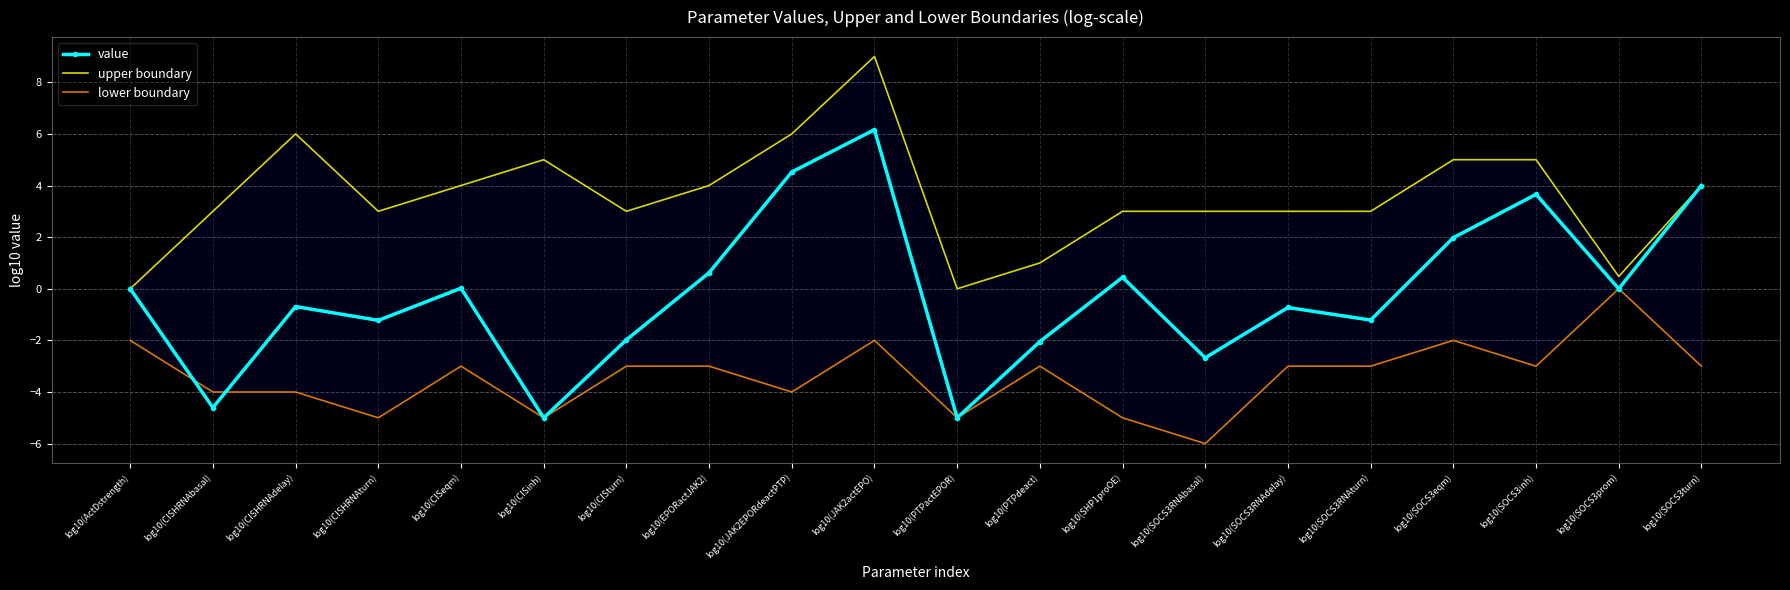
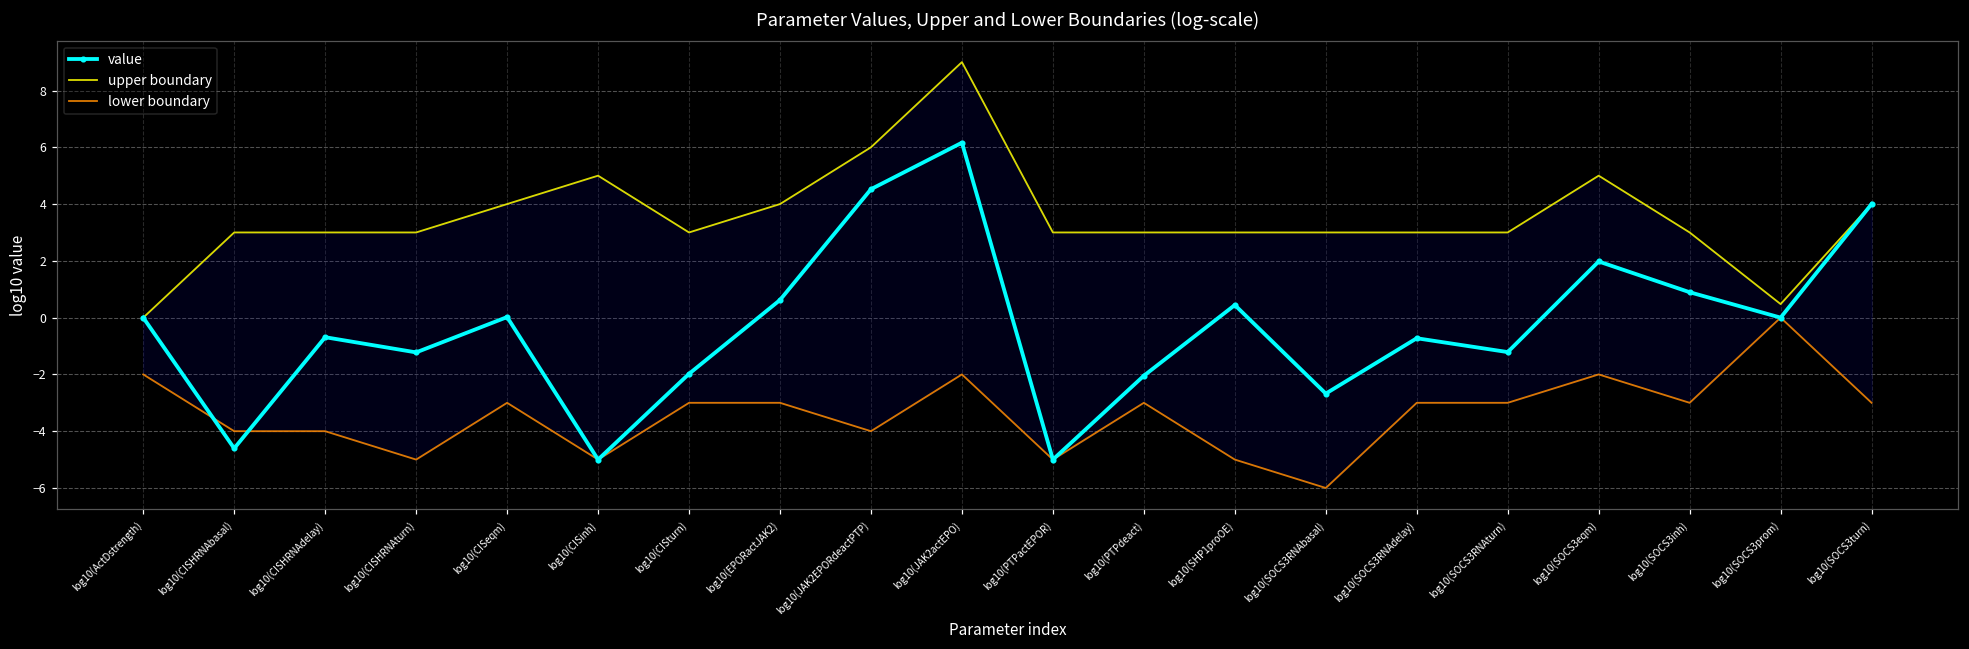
  {
    "value": {
      "log10(CISHRNAbasal)": -4.6,
      "log10(CISHRNAdelay)": -0.7,
      "log10(CISHRNAturn)": -1.2,
      "log10(CISeqm)": 0.0,
      "log10(CISturn)": -2.0,
      "log10(EPORactJAK2)": 0.6,
      "log10(JAK2EPORdeactPTP)": 4.5,
      "log10(JAK2actEPO)": 6.2,
      "log10(PTPdeact)": -2.0,
      "log10(SHP1proOE)": 0.4,
      "log10(SOCS3RNAbasal)": -2.7,
      "log10(SOCS3RNAdelay)": -0.7,
      "log10(SOCS3RNAturn)": -1.2,
      "log10(SOCS3eqm)": 2.0,
-     "log10(SOCS3inh)": 3.7
+     "log10(SOCS3inh)": 0.9
    },
    "upper boundary": {
      "log10(CISHRNAbasal)": 3,
-     "log10(CISHRNAdelay)": 6,
+     "log10(CISHRNAdelay)": 3,
      "log10(CISHRNAturn)": 3,
      "log10(CISeqm)": 4,
      "log10(CISinh)": 5,
      "log10(CISturn)": 3,
      "log10(EPORactJAK2)": 4,
      "log10(JAK2EPORdeactPTP)": 6,
      "log10(JAK2actEPO)": 9,
-     "log10(PTPactEPOR)": 0,
-     "log10(PTPdeact)": 1,
+     "log10(PTPactEPOR)": 3,
+     "log10(PTPdeact)": 3,
      "log10(SHP1proOE)": 3,
      "log10(SOCS3RNAbasal)": 3,
      "log10(SOCS3RNAdelay)": 3,
      "log10(SOCS3RNAturn)": 3,
      "log10(SOCS3eqm)": 5,
-     "log10(SOCS3inh)": 5,
+     "log10(SOCS3inh)": 3,
      "log10(SOCS3prom)": 0.5
    },
    "lower boundary": {
      "log10(ActDstrength)": -2.0,
      "log10(CISHRNAbasal)": -4.0,
      "log10(CISHRNAdelay)": -4.0,
      "log10(CISHRNAturn)": -5.0,
      "log10(CISeqm)": -3.0,
      "log10(CISturn)": -3.0,
      "log10(EPORactJAK2)": -3.0,
      "log10(JAK2EPORdeactPTP)": -4.0,
      "log10(JAK2actEPO)": -2.0,
      "log10(PTPdeact)": -3.0,
      "log10(SHP1proOE)": -5.0,
      "log10(SOCS3RNAbasal)": -6.0,
      "log10(SOCS3RNAdelay)": -3.0,
      "log10(SOCS3RNAturn)": -3.0,
      "log10(SOCS3eqm)": -2.0,
      "log10(SOCS3inh)": -3.0,
      "log10(SOCS3turn)": -3.0
    }
  }
